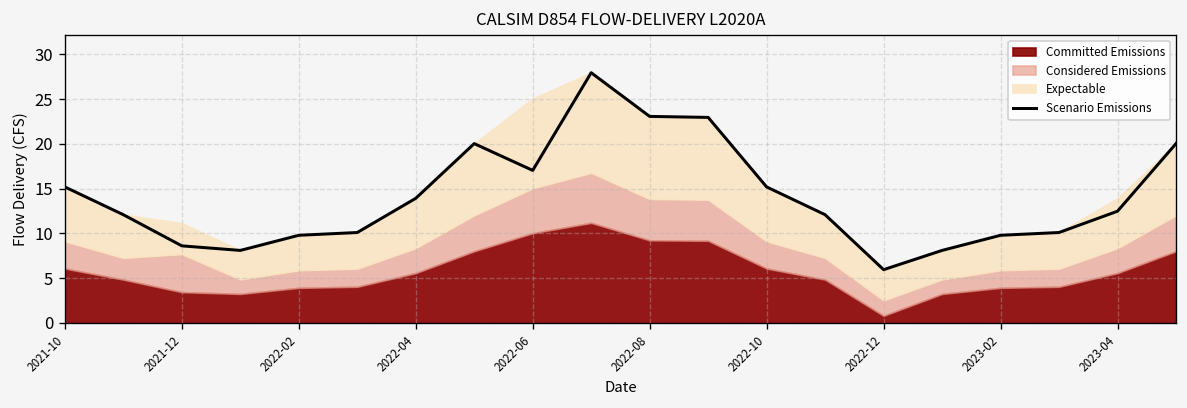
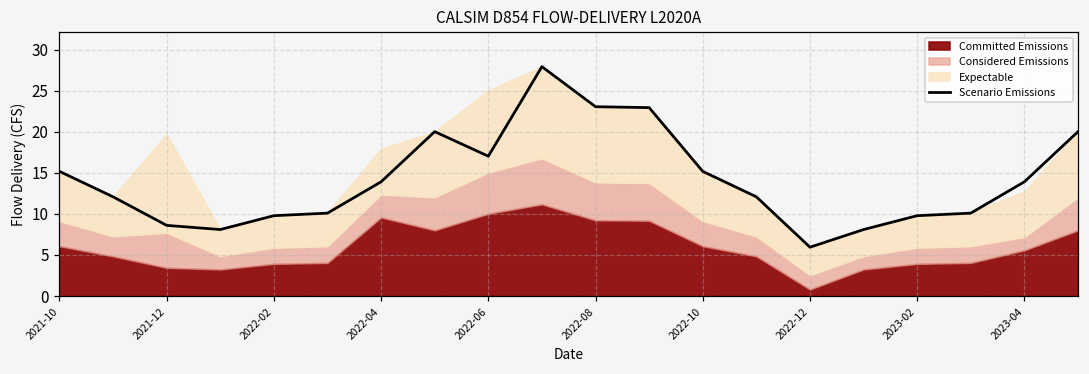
  {
    "Committed Emissions": {
      "2021-10": 6,
      "2021-12": 3,
      "2022-02": 4,
-     "2022-04": 6,
+     "2022-04": 10,
      "2022-06": 10,
      "2022-08": 9,
      "2022-10": 6,
      "2022-12": 1,
      "2023-02": 4,
      "2023-04": 6
    },
    "Scenario Emissions": {
      "2021-12": 9,
      "2022-06": 17,
-     "2023-04": 12
+     "2023-04": 14
    },
    "Considered Emissions": {
      "2021-10": 3,
      "2021-12": 4,
      "2022-02": 2,
      "2022-04": 3,
      "2022-06": 5,
      "2022-08": 5,
      "2022-10": 3,
      "2022-12": 2,
      "2023-02": 2,
-     "2023-04": 3
+     "2023-04": 2
    },
    "Expectable": {
-     "2021-12": 3,
+     "2021-12": 12,
      "2022-06": 10,
      "2023-04": 6
    }
  }
